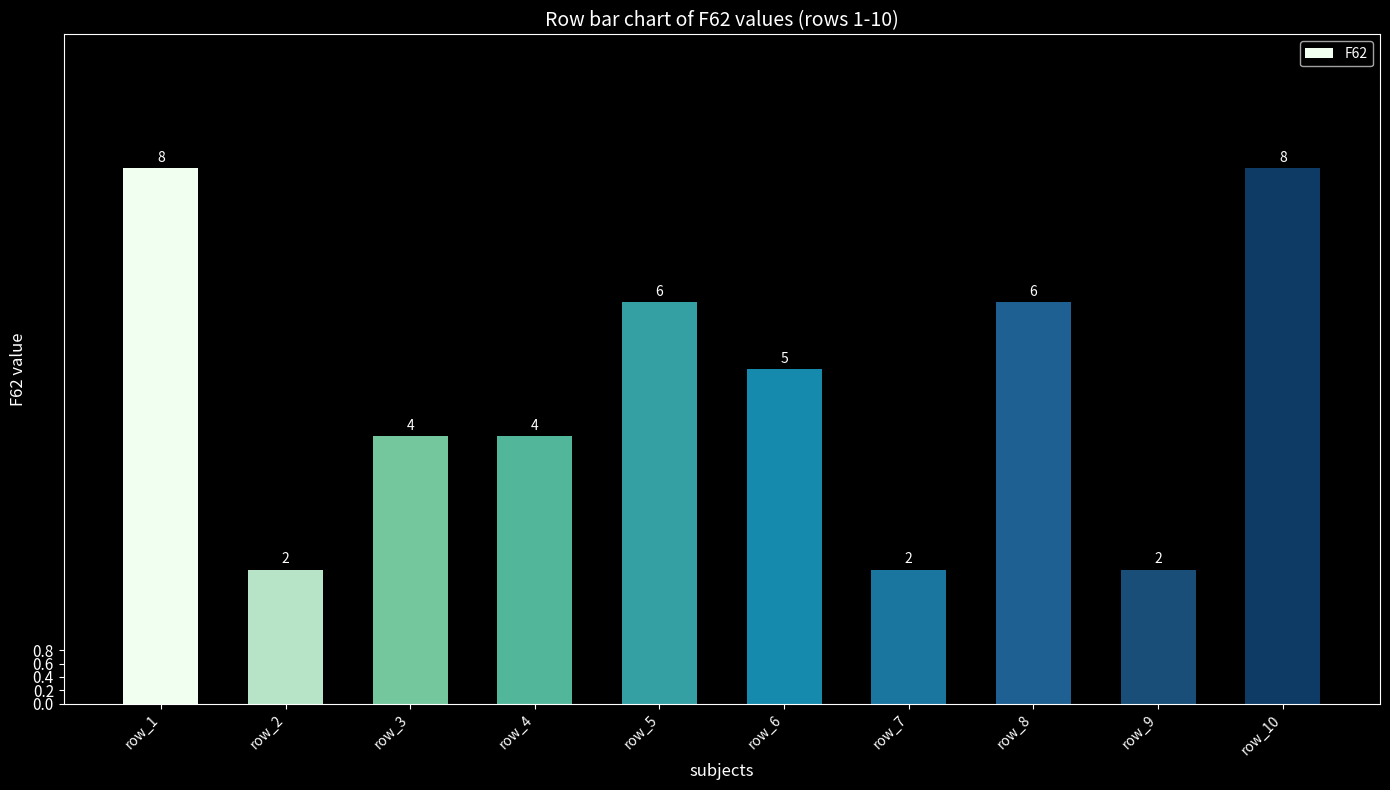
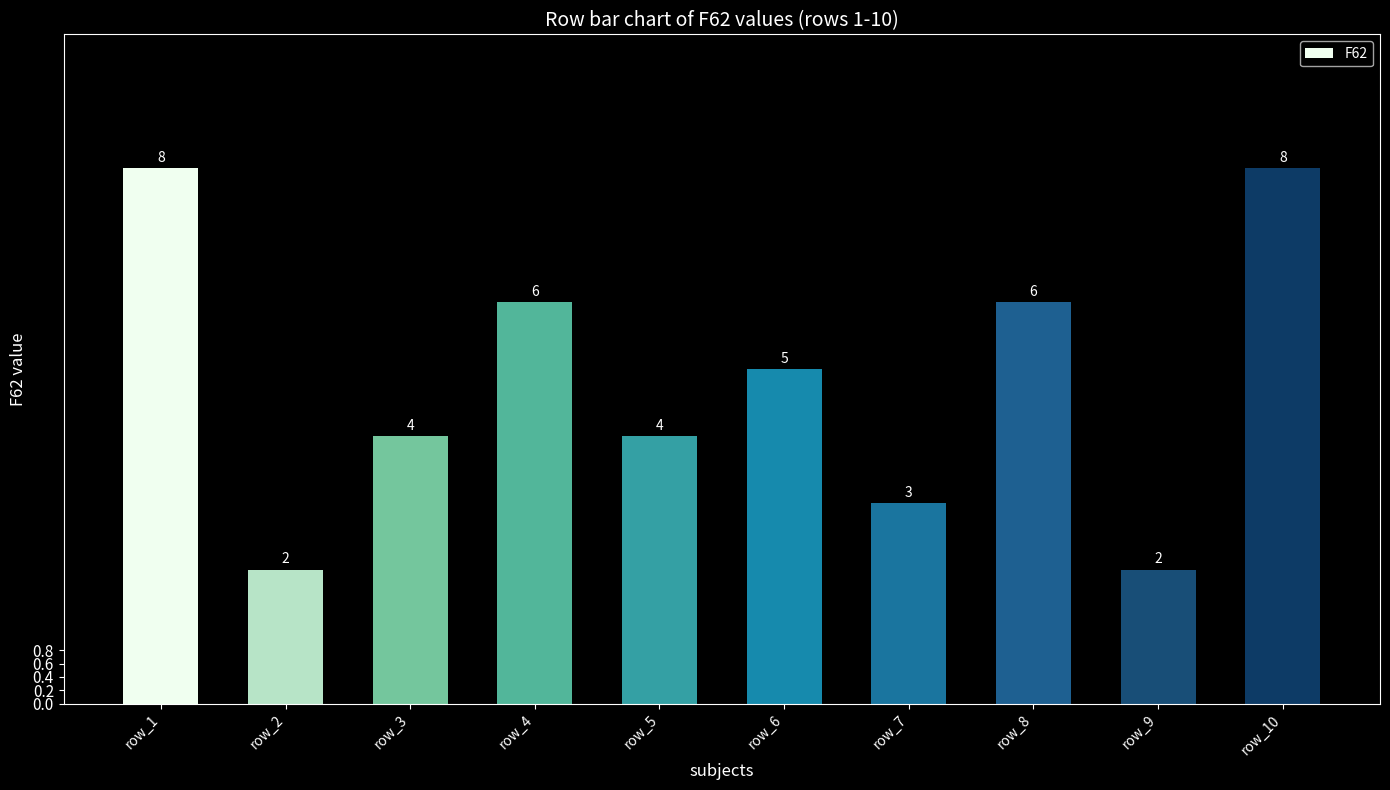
  {
    "row_1": 8,
    "row_2": 2,
    "row_3": 4,
-   "row_4": 4,
-   "row_5": 6,
+   "row_4": 6,
+   "row_5": 4,
    "row_6": 5,
-   "row_7": 2,
+   "row_7": 3,
    "row_8": 6,
    "row_9": 2,
    "row_10": 8
  }
